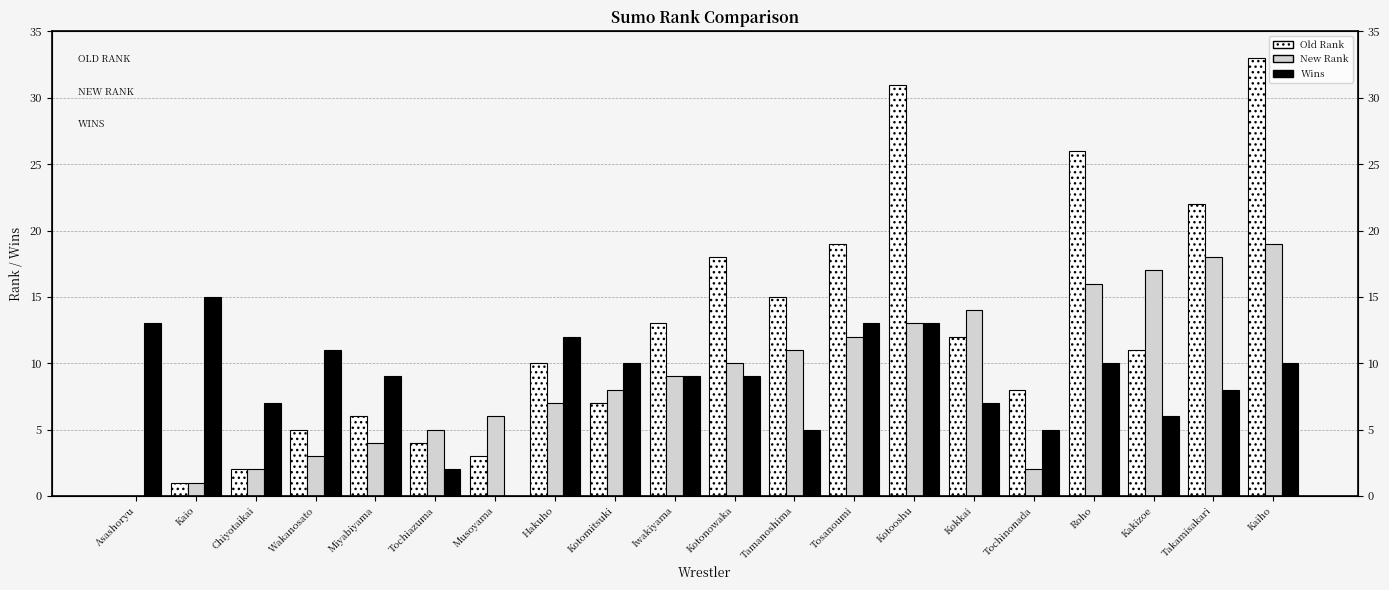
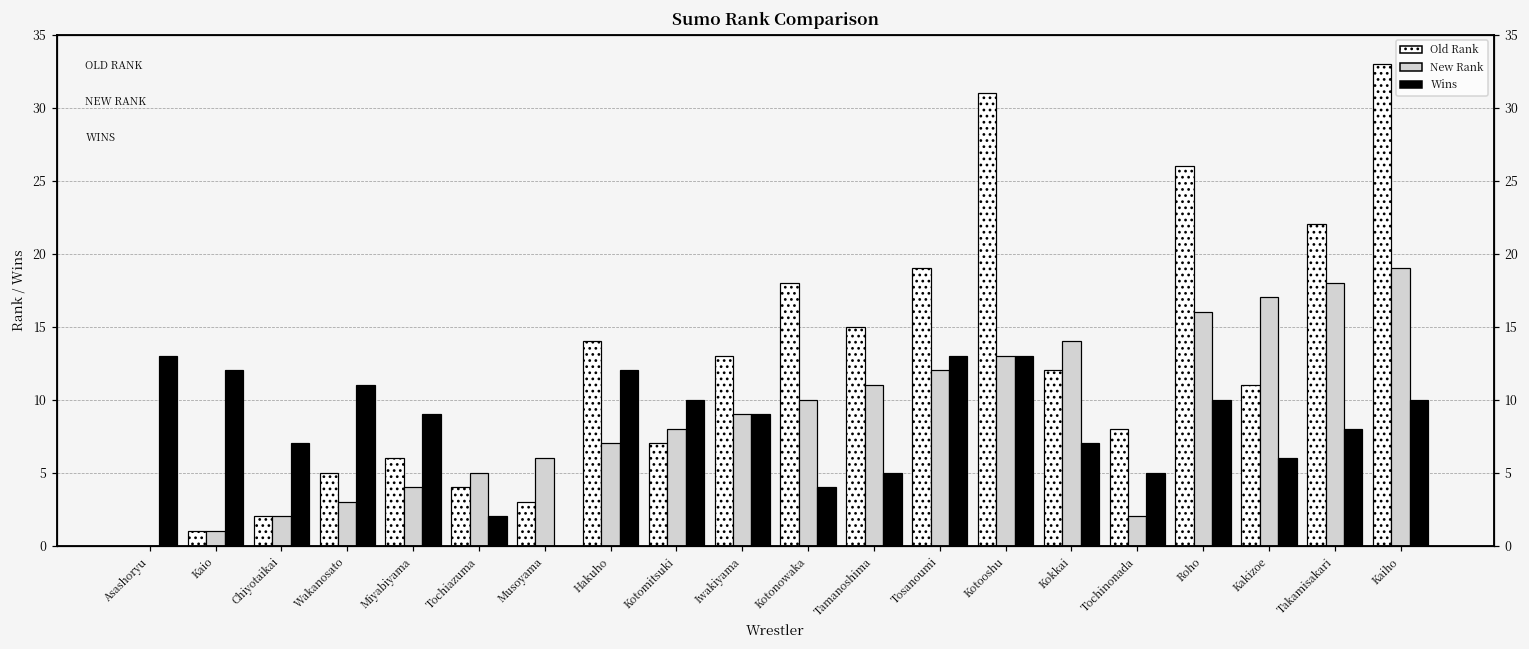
  {
    "Old Rank": {
      "Asashoryu": 0,
      "Kaio": 1,
      "Chiyotaikai": 2,
      "Wakanosato": 5,
      "Miyabiyama": 6,
      "Tochiazuma": 4,
      "Musoyama": 3,
-     "Hakuho": 10,
+     "Hakuho": 14,
      "Kotomitsuki": 7,
      "Iwakiyama": 13,
      "Kotonowaka": 18,
      "Tamanoshima": 15,
      "Tosanoumi": 19,
      "Kotooshu": 31,
      "Kokkai": 12,
      "Tochinonada": 8,
      "Roho": 26,
      "Kakizoe": 11,
      "Takamisakari": 22,
      "Kaiho": 33
    },
    "New Rank": {
      "Asashoryu": 0,
      "Kaio": 1,
      "Chiyotaikai": 2,
      "Wakanosato": 3,
      "Miyabiyama": 4,
      "Tochiazuma": 5,
      "Musoyama": 6,
      "Hakuho": 7,
      "Kotomitsuki": 8,
      "Iwakiyama": 9,
      "Kotonowaka": 10,
      "Tamanoshima": 11,
      "Tosanoumi": 12,
      "Kotooshu": 13,
      "Kokkai": 14,
      "Tochinonada": 2,
      "Roho": 16,
      "Kakizoe": 17,
      "Takamisakari": 18,
      "Kaiho": 19
    },
    "Wins": {
      "Asashoryu": 13,
-     "Kaio": 15,
+     "Kaio": 12,
      "Chiyotaikai": 7,
      "Wakanosato": 11,
      "Miyabiyama": 9,
      "Tochiazuma": 2,
      "Musoyama": 0,
      "Hakuho": 12,
      "Kotomitsuki": 10,
      "Iwakiyama": 9,
-     "Kotonowaka": 9,
+     "Kotonowaka": 4,
      "Tamanoshima": 5,
      "Tosanoumi": 13,
      "Kotooshu": 13,
      "Kokkai": 7,
      "Tochinonada": 5,
      "Roho": 10,
      "Kakizoe": 6,
      "Takamisakari": 8,
      "Kaiho": 10
    }
  }
